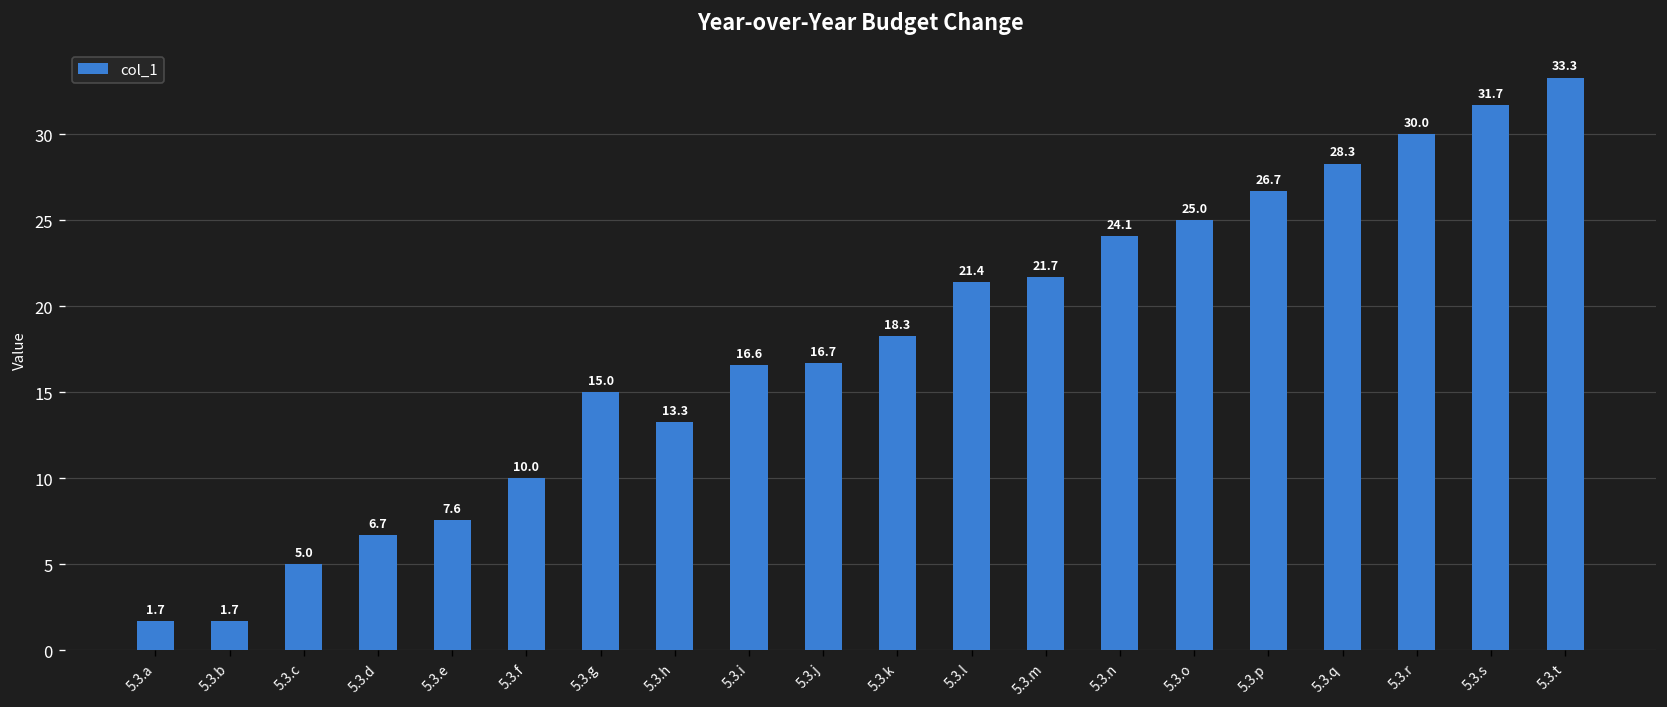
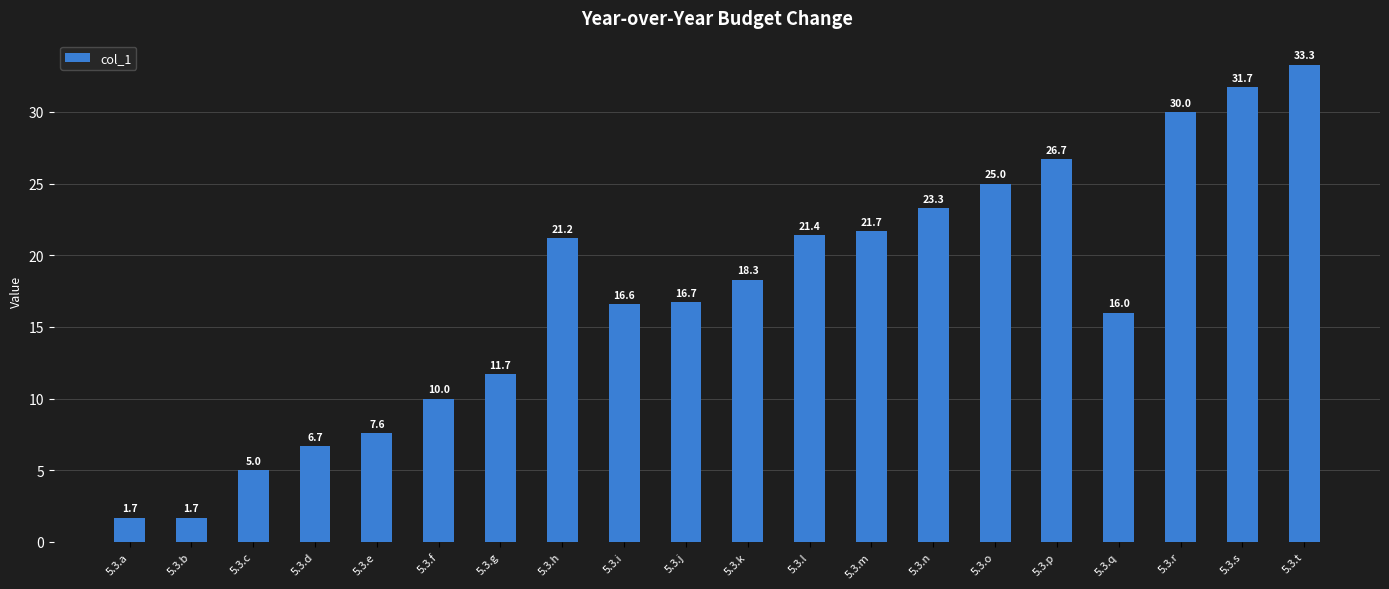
  {
    "5.3.a": 1.7,
    "5.3.b": 1.7,
    "5.3.c": 5.0,
    "5.3.d": 6.7,
    "5.3.e": 7.6,
    "5.3.f": 10.0,
-   "5.3.g": 15.0,
-   "5.3.h": 13.3,
+   "5.3.g": 11.7,
+   "5.3.h": 21.2,
    "5.3.i": 16.6,
    "5.3.j": 16.7,
    "5.3.k": 18.3,
    "5.3.l": 21.4,
    "5.3.m": 21.7,
-   "5.3.n": 24.1,
+   "5.3.n": 23.3,
    "5.3.o": 25.0,
    "5.3.p": 26.7,
-   "5.3.q": 28.3,
+   "5.3.q": 16.0,
    "5.3.r": 30.0,
    "5.3.s": 31.7,
    "5.3.t": 33.3
  }
